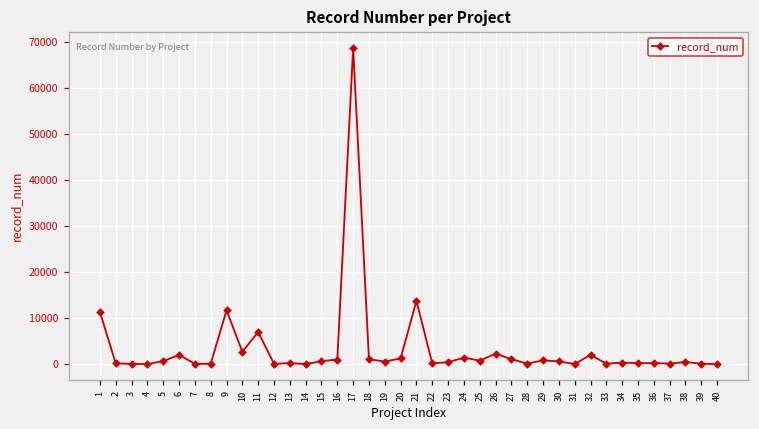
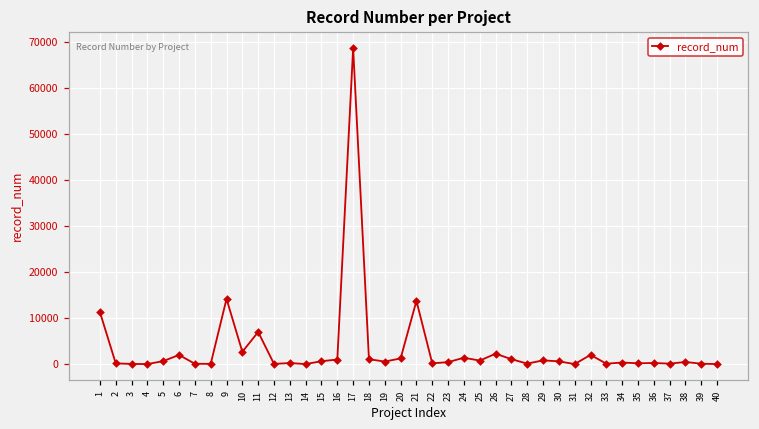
  {
    "1": 11000,
    "2": 0,
    "3": 0,
    "4": 0,
    "5": 1000,
    "6": 2000,
    "7": 0,
    "8": 0,
-   "9": 12000,
+   "9": 14000,
    "10": 3000,
    "11": 7000,
    "12": 0,
    "13": 0,
    "14": 0,
    "15": 1000,
    "16": 1000,
    "17": 69000,
    "18": 1000,
    "19": 1000,
    "20": 1000,
    "21": 14000,
    "22": 0,
    "23": 0,
    "24": 1000,
    "25": 1000,
    "26": 2000,
    "27": 1000,
    "28": 0,
    "29": 1000,
    "30": 1000,
    "31": 0,
    "32": 2000,
    "33": 0,
    "34": 0,
    "35": 0,
    "36": 0,
    "37": 0,
    "38": 0,
    "39": 0,
    "40": 0
  }
